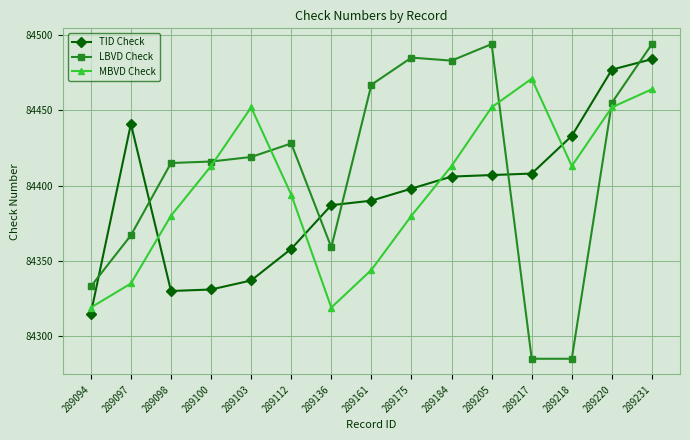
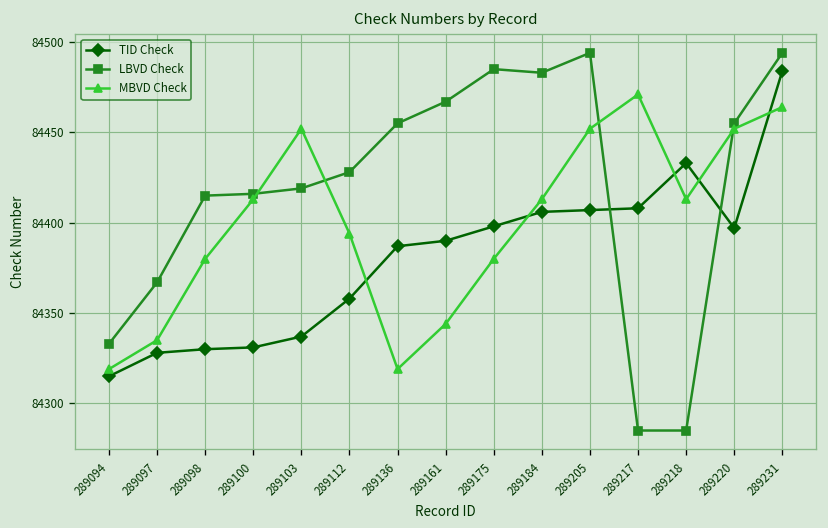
  {
    "TID Check": {
      "289094": 84315,
-     "289097": 84441,
+     "289097": 84328,
      "289098": 84330,
      "289100": 84331,
      "289103": 84337,
      "289112": 84358,
      "289136": 84387,
      "289161": 84390,
      "289175": 84398,
      "289184": 84406,
      "289205": 84407,
      "289217": 84408,
      "289218": 84433,
-     "289220": 84477,
+     "289220": 84397,
      "289231": 84484
    },
    "LBVD Check": {
      "289094": 84333,
      "289097": 84367,
      "289098": 84415,
      "289100": 84416,
      "289103": 84419,
      "289112": 84428,
-     "289136": 84359,
+     "289136": 84455,
      "289161": 84467,
      "289175": 84485,
      "289184": 84483,
      "289205": 84494,
      "289217": 84285,
      "289218": 84285,
      "289220": 84455,
      "289231": 84494
    },
    "MBVD Check": {
      "289094": 84319,
      "289097": 84335,
      "289098": 84380,
      "289100": 84413,
      "289103": 84452,
      "289112": 84394,
      "289136": 84319,
      "289161": 84344,
      "289175": 84380,
      "289184": 84413,
      "289205": 84452,
      "289217": 84471,
      "289218": 84413,
      "289220": 84452,
      "289231": 84464
    }
  }
